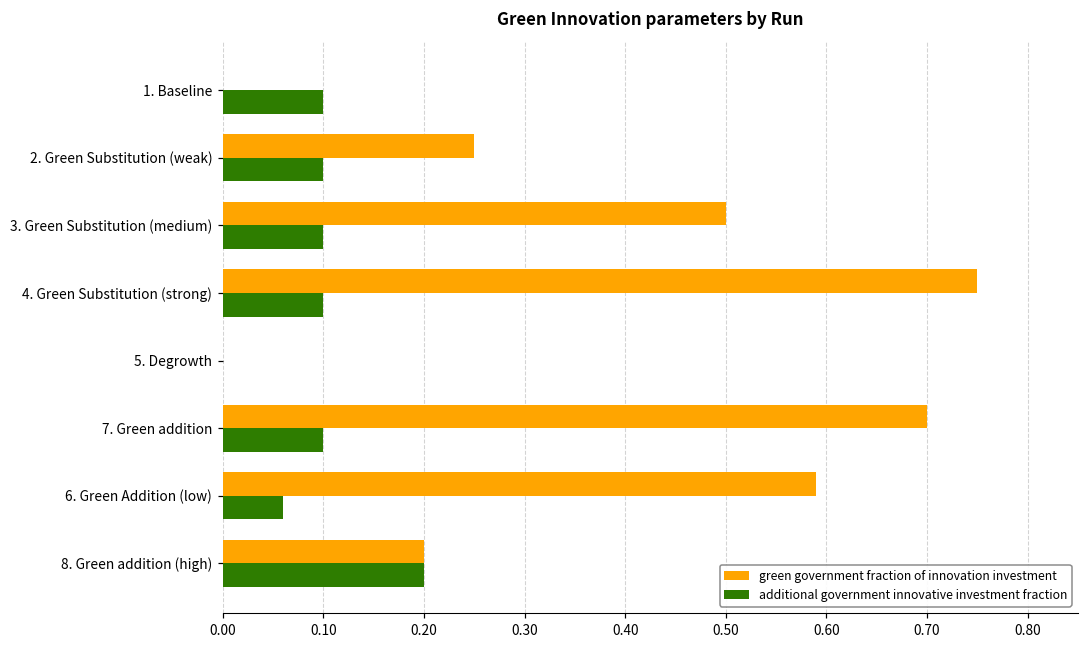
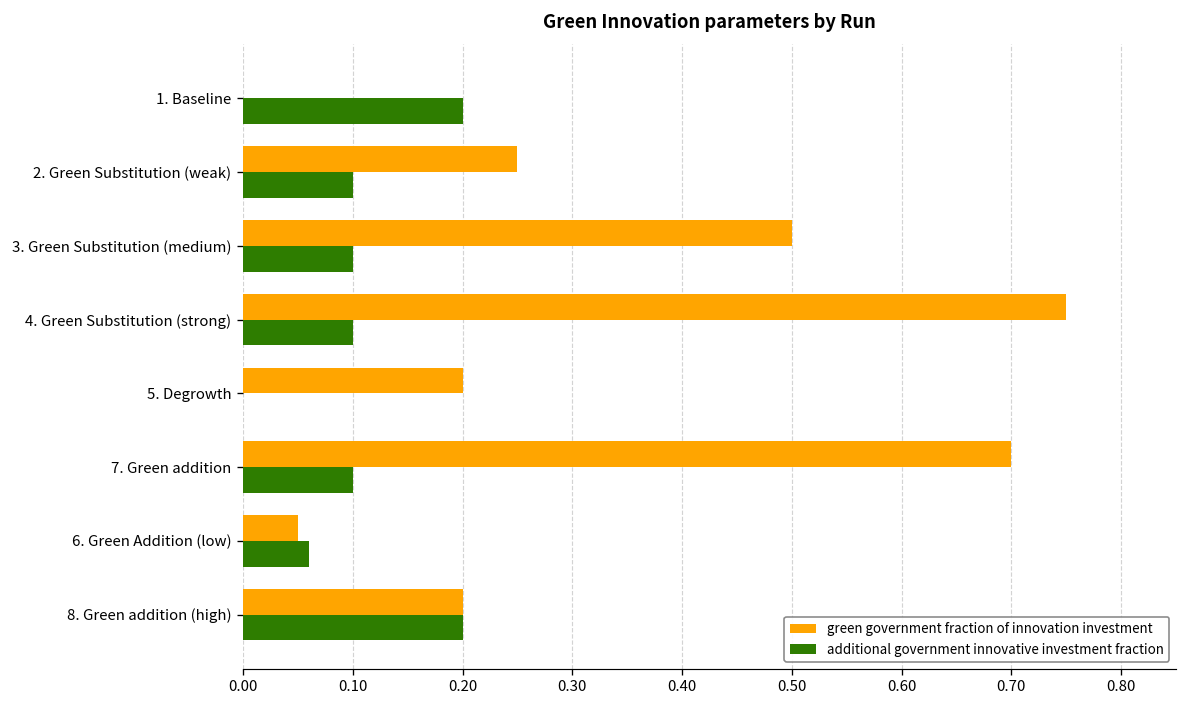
  {
    "green government fraction of innovation investment": {
      "1. Baseline": 0.00,
      "2. Green Substitution (weak)": 0.25,
      "3. Green Substitution (medium)": 0.50,
      "4. Green Substitution (strong)": 0.75,
-     "5. Degrowth": 0.0,
+     "5. Degrowth": 0.2,
      "7. Green addition": 0.70,
-     "6. Green Addition (low)": 0.59,
+     "6. Green Addition (low)": 0.05,
      "8. Green addition (high)": 0.20
    },
    "additional government innovative investment fraction": {
-     "1. Baseline": 0.1,
+     "1. Baseline": 0.2,
      "2. Green Substitution (weak)": 0.1,
      "3. Green Substitution (medium)": 0.1,
      "4. Green Substitution (strong)": 0.1,
      "5. Degrowth": 0.0,
      "7. Green addition": 0.1,
      "6. Green Addition (low)": 0.06,
      "8. Green addition (high)": 0.2
    }
  }
